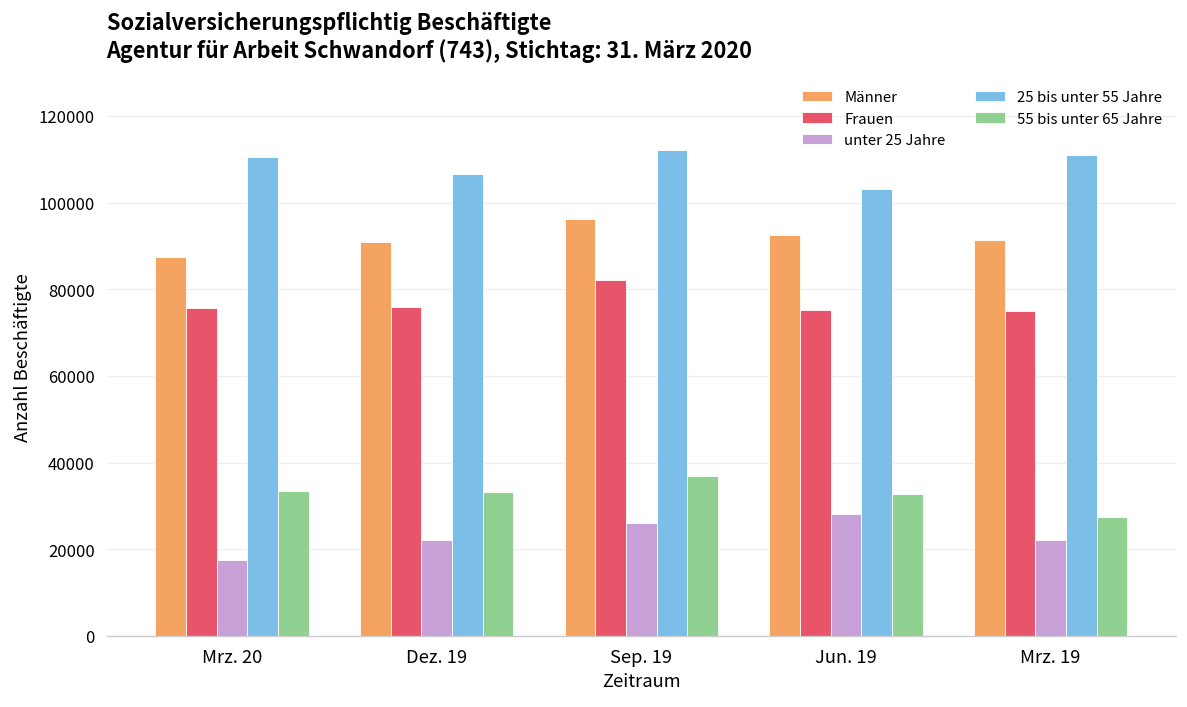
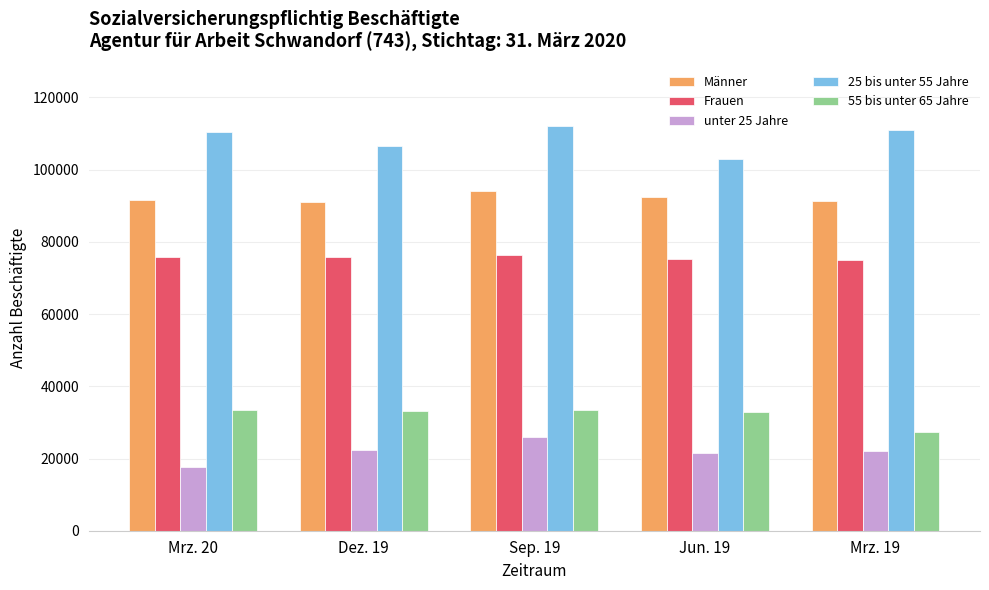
  {
    "Männer": {
-     "Mrz. 20": 88000,
+     "Mrz. 20": 91000,
      "Dez. 19": 91000,
-     "Sep. 19": 96000,
+     "Sep. 19": 94000,
      "Jun. 19": 93000,
      "Mrz. 19": 91000
    },
    "Frauen": {
      "Mrz. 20": 76000,
      "Dez. 19": 76000,
-     "Sep. 19": 82000,
+     "Sep. 19": 76000,
      "Jun. 19": 75000,
      "Mrz. 19": 75000
    },
    "unter 25 Jahre": {
      "Mrz. 20": 18000,
      "Dez. 19": 22000,
      "Sep. 19": 26000,
-     "Jun. 19": 28000,
+     "Jun. 19": 22000,
      "Mrz. 19": 22000
    },
    "25 bis unter 55 Jahre": {
      "Mrz. 20": 111000,
      "Dez. 19": 107000,
      "Sep. 19": 112000,
      "Jun. 19": 103000,
      "Mrz. 19": 111000
    },
    "55 bis unter 65 Jahre": {
      "Mrz. 20": 34000,
      "Dez. 19": 33000,
-     "Sep. 19": 37000,
+     "Sep. 19": 33000,
      "Jun. 19": 33000,
      "Mrz. 19": 27000
    }
  }
